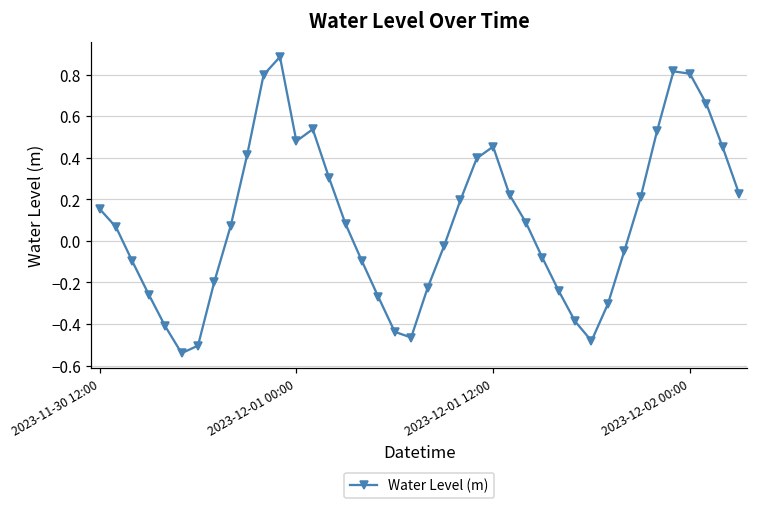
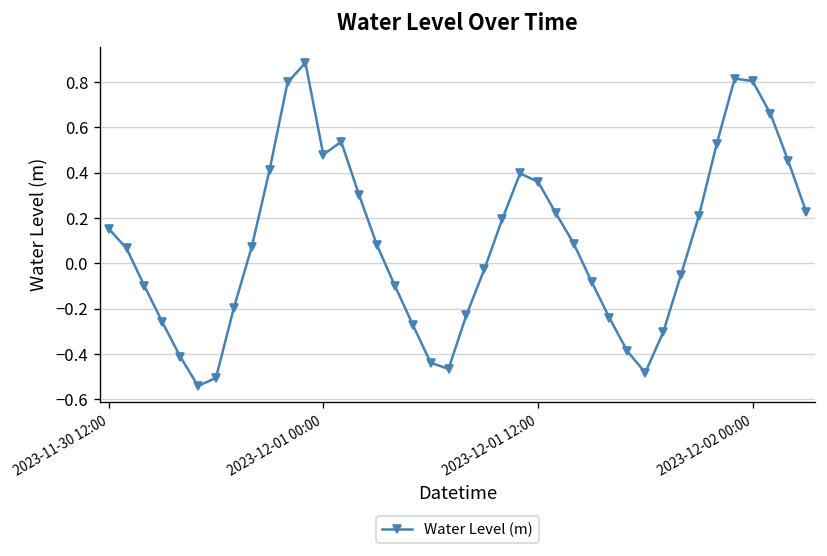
  {
    "2023-11-30 12:00": 0.15,
    "2023-12-01 00:00": 0.48,
-   "2023-12-01 12:00": 0.45,
+   "2023-12-01 12:00": 0.36,
    "2023-12-02 00:00": 0.80
  }
